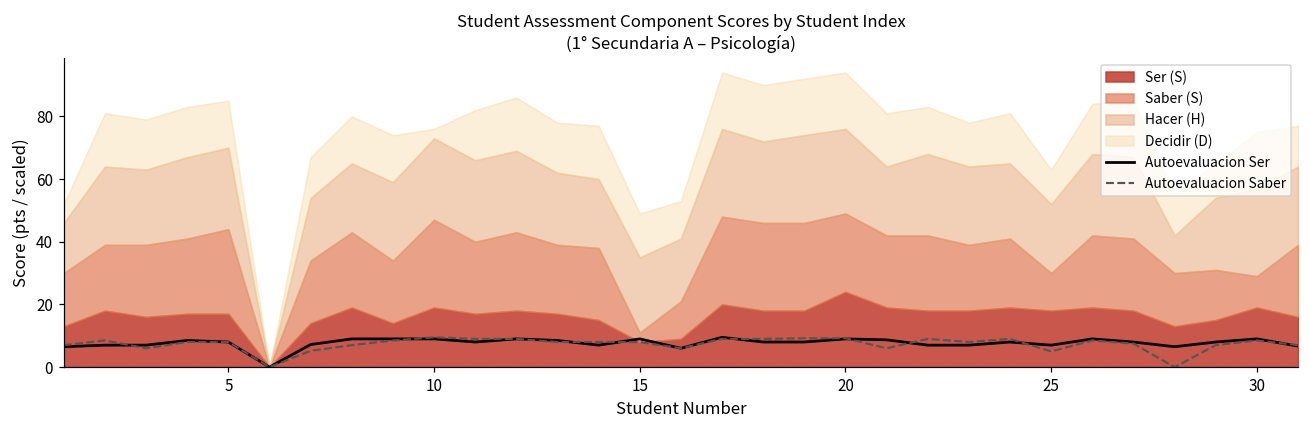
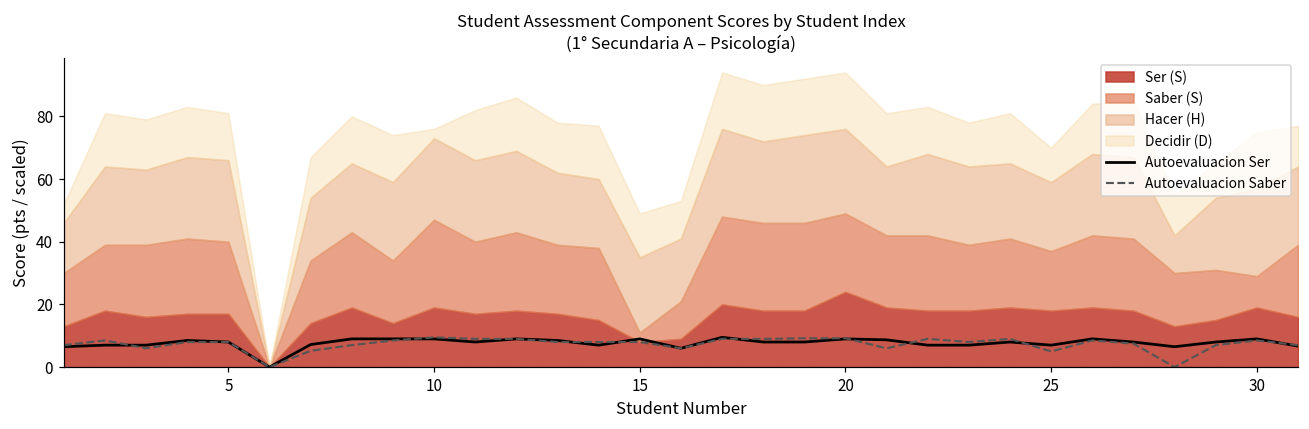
  {
    "Ser (S)": {
      "5": 17,
      "10": 19,
      "20": 24,
      "25": 18,
      "30": 19
    },
    "Autoevaluacion Ser": {
      "15": 9,
      "25": 7
    },
    "Saber (S)": {
-     "5": 27,
+     "5": 23,
      "10": 28,
      "15": 3,
      "20": 25,
-     "25": 12,
+     "25": 19,
      "30": 10
    },
    "Autoevaluacion Saber": {
      "25": 5
    },
    "Hacer (H)": {
      "5": 26,
      "10": 26,
      "15": 24,
      "20": 27,
      "25": 22
    },
    "Decidir (D)": {
      "5": 15,
      "10": 3,
      "15": 14,
      "20": 18,
      "25": 11
    }
  }
